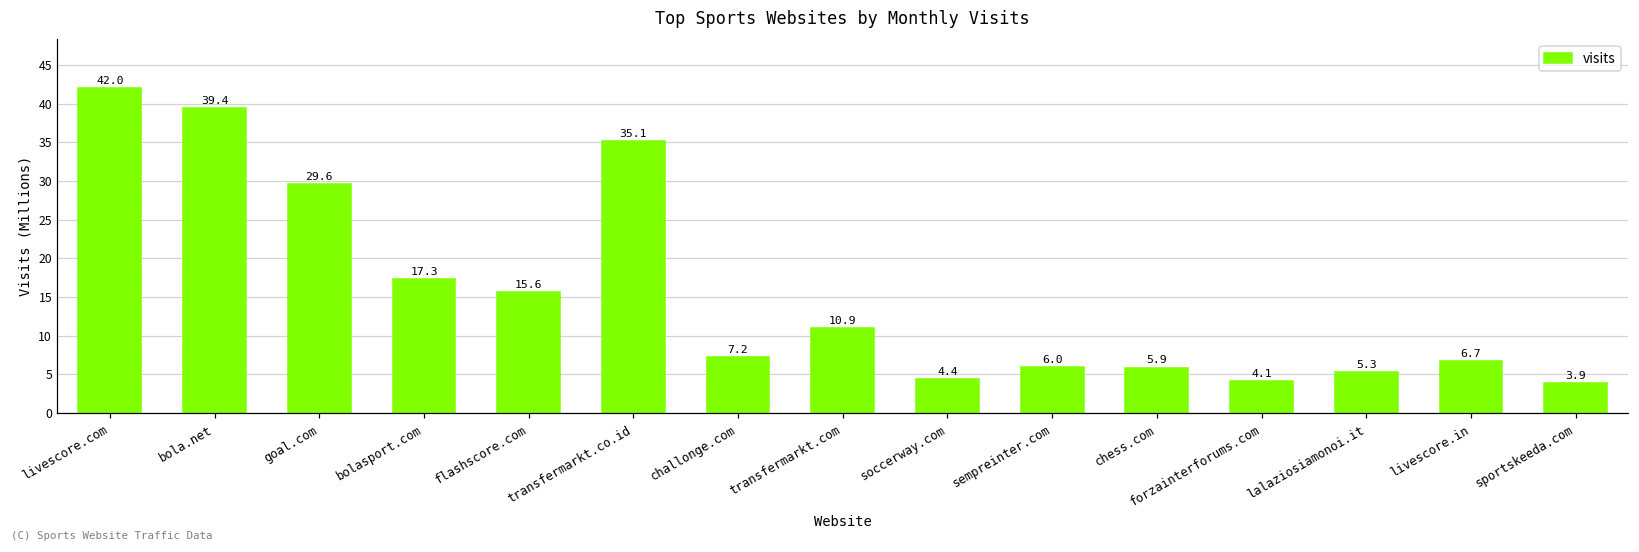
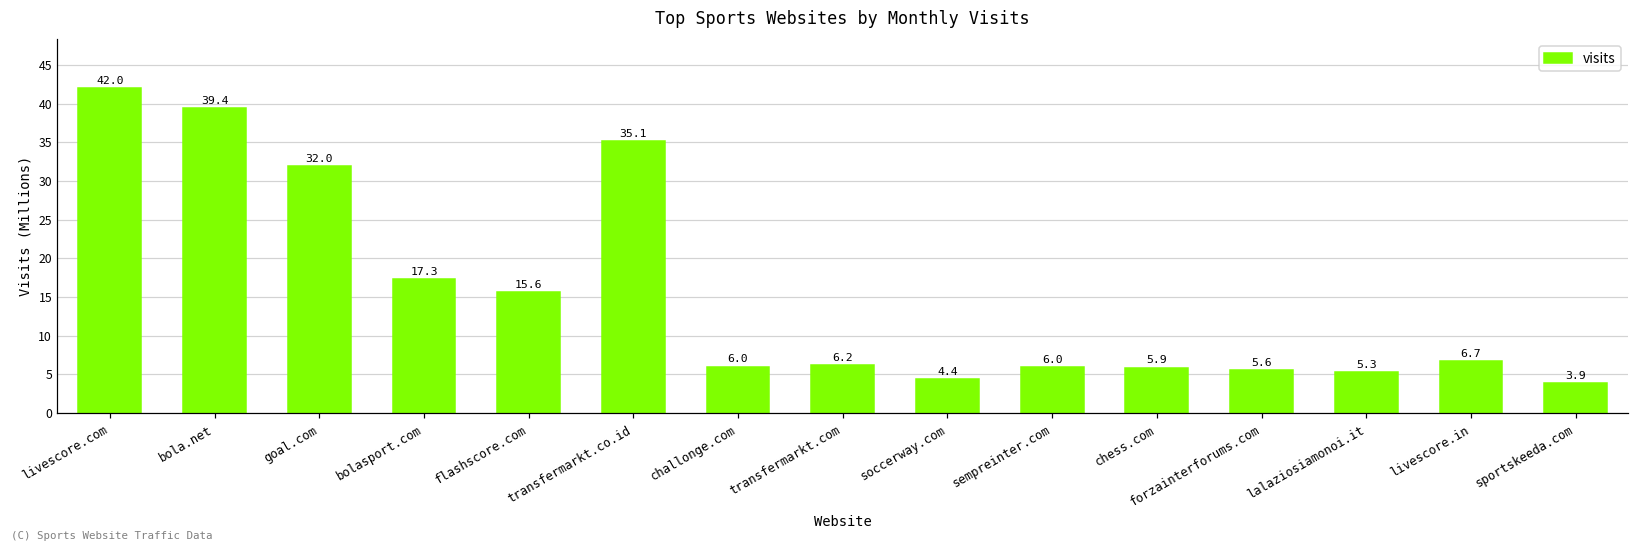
  {
    "livescore.com": 42.0,
    "bola.net": 39.4,
-   "goal.com": 29.6,
+   "goal.com": 32.0,
    "bolasport.com": 17.3,
    "flashscore.com": 15.6,
    "transfermarkt.co.id": 35.1,
-   "challonge.com": 7.2,
-   "transfermarkt.com": 10.9,
+   "challonge.com": 6.0,
+   "transfermarkt.com": 6.2,
    "soccerway.com": 4.4,
    "sempreinter.com": 6.0,
    "chess.com": 5.9,
-   "forzainterforums.com": 4.1,
+   "forzainterforums.com": 5.6,
    "lalaziosiamonoi.it": 5.3,
    "livescore.in": 6.7,
    "sportskeeda.com": 3.9
  }
